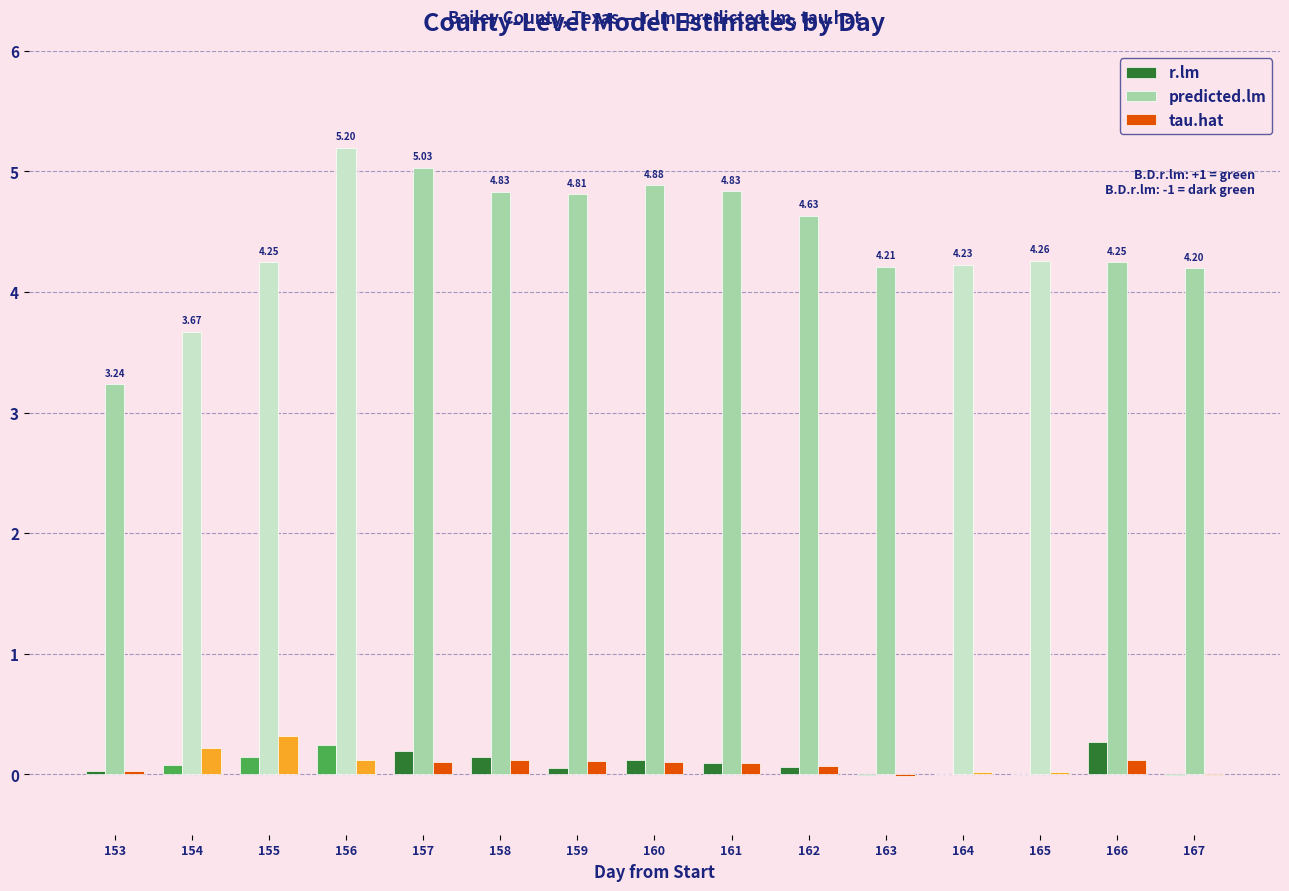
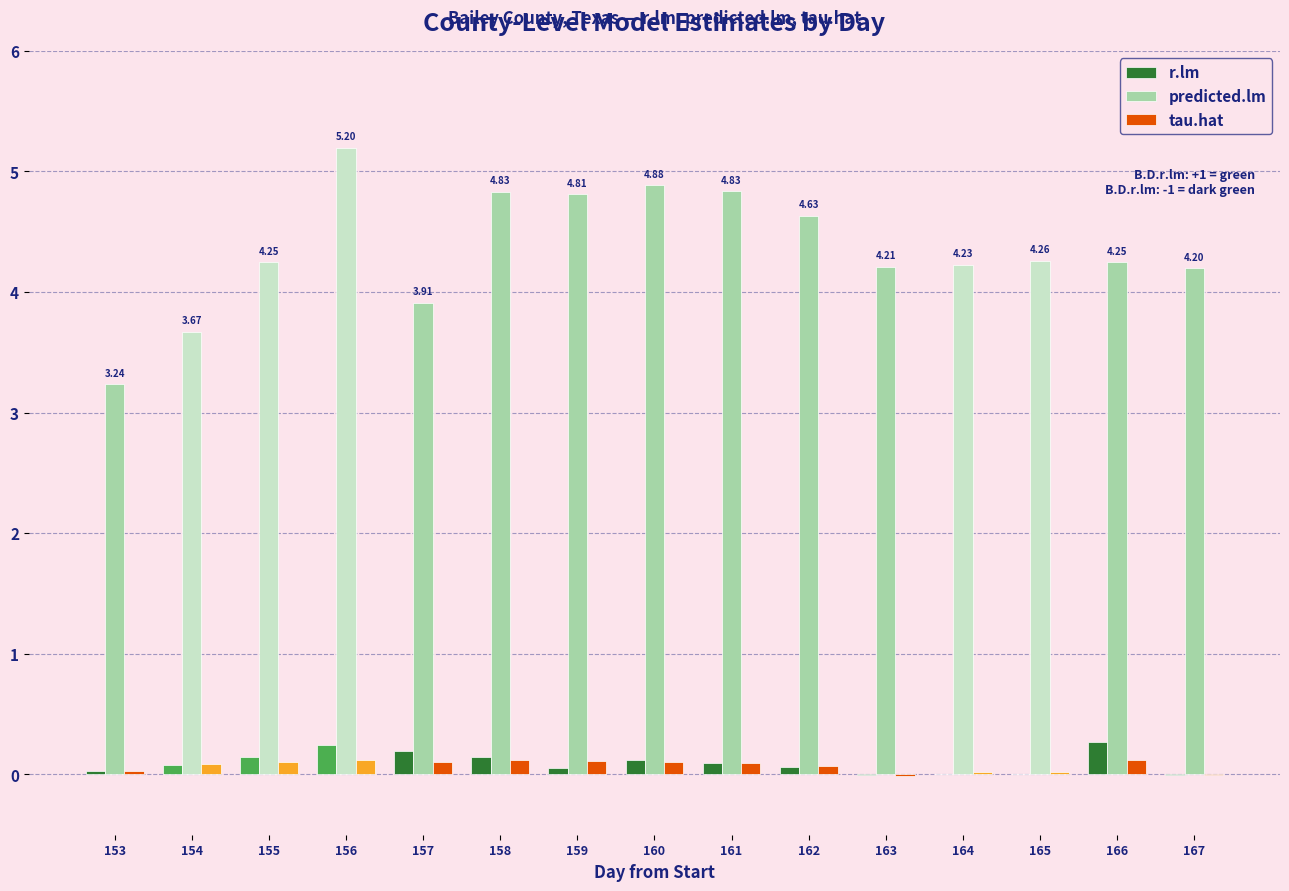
  {
    "r.lm": {
      "153": 0.03,
      "154": 0.08,
      "155": 0.14,
      "156": 0.24,
      "157": 0.19,
      "158": 0.14,
      "159": 0.05,
      "160": 0.12,
      "161": 0.09,
      "162": 0.06,
      "166": 0.27
    },
    "predicted.lm": {
      "153": 3.24,
      "154": 3.67,
      "155": 4.25,
      "156": 5.20,
-     "157": 5.03,
+     "157": 3.91,
      "158": 4.83,
      "159": 4.81,
      "160": 4.88,
      "161": 4.83,
      "162": 4.63,
      "163": 4.21,
      "164": 4.23,
      "165": 4.26,
      "166": 4.25,
      "167": 4.20
    },
    "tau.hat": {
      "153": 0.03,
-     "154": 0.22,
-     "155": 0.32,
+     "154": 0.08,
+     "155": 0.10,
      "156": 0.12,
      "157": 0.10,
      "158": 0.12,
      "159": 0.11,
      "160": 0.10,
      "161": 0.09,
      "162": 0.07,
      "166": 0.12
    }
  }
